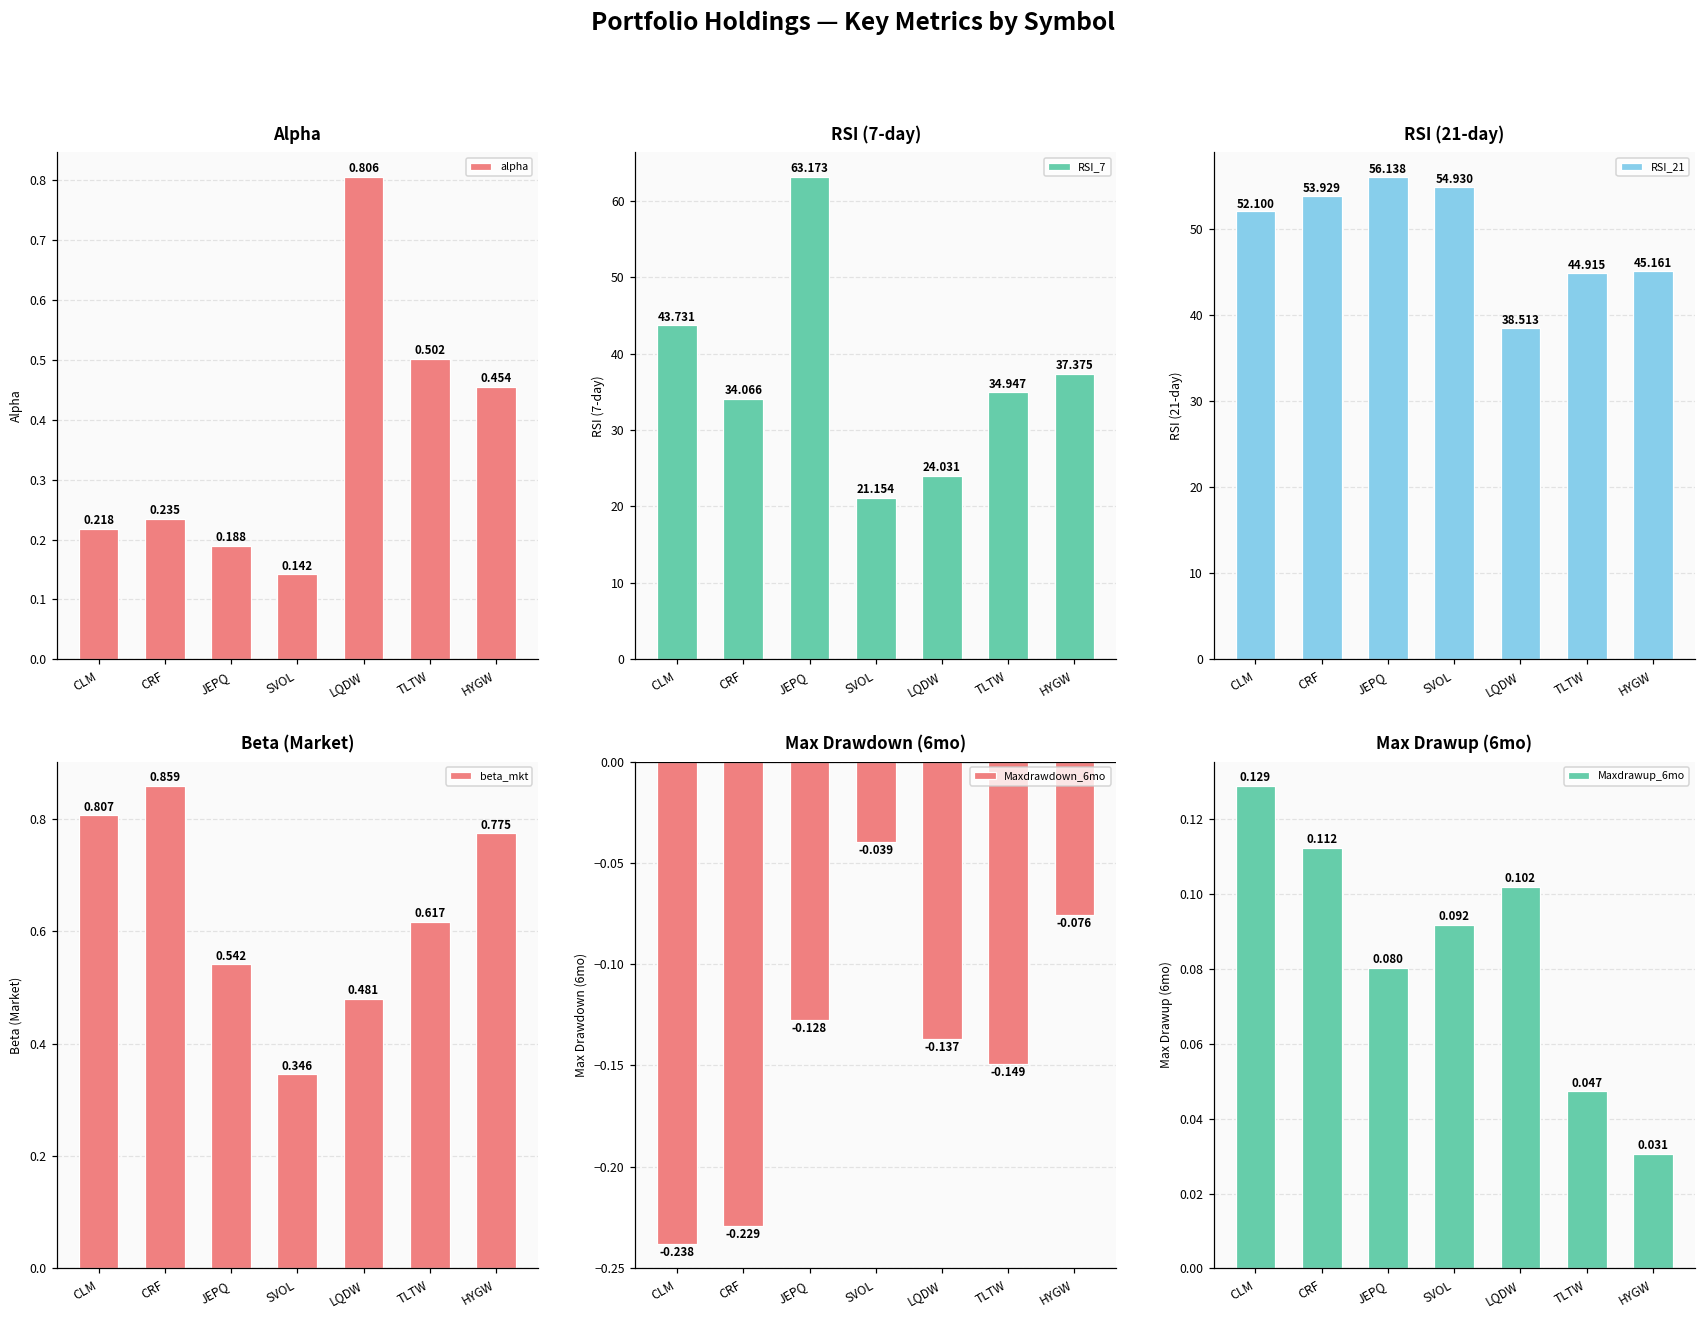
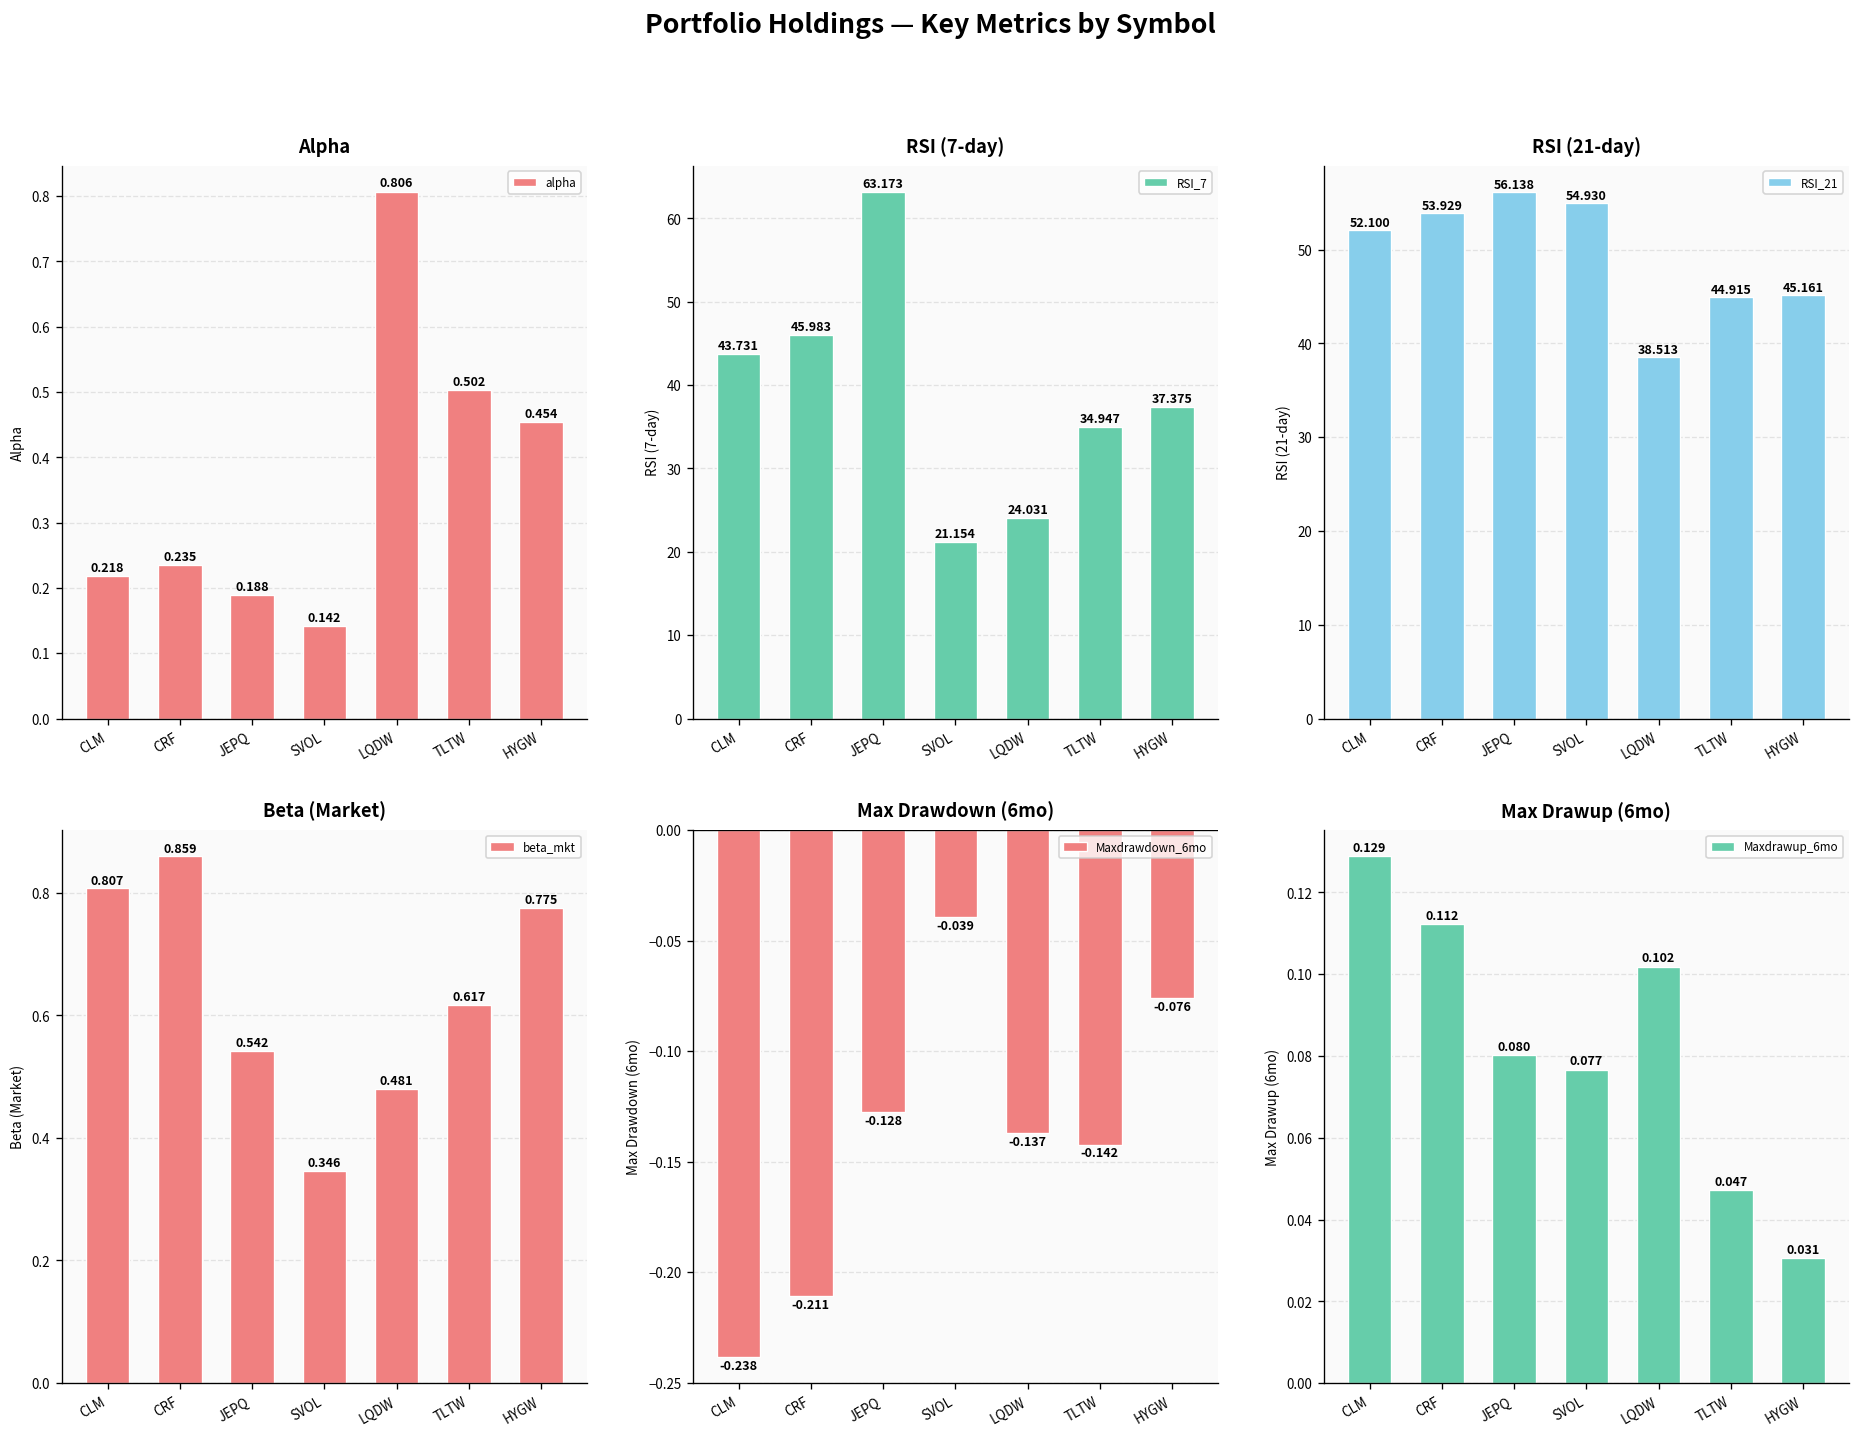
  {
    "Alpha": {
      "CLM": 0.218,
      "CRF": 0.235,
      "JEPQ": 0.188,
      "SVOL": 0.142,
      "LQDW": 0.806,
      "TLTW": 0.502,
      "HYGW": 0.454
    },
    "RSI (7-day)": {
      "CLM": 43.731,
-     "CRF": 34.066,
+     "CRF": 45.983,
      "JEPQ": 63.173,
      "SVOL": 21.154,
      "LQDW": 24.031,
      "TLTW": 34.947,
      "HYGW": 37.375
    },
    "RSI (21-day)": {
      "CLM": 52.100,
      "CRF": 53.929,
      "JEPQ": 56.138,
      "SVOL": 54.930,
      "LQDW": 38.513,
      "TLTW": 44.915,
      "HYGW": 45.161
    },
    "Beta (Market)": {
      "CLM": 0.807,
      "CRF": 0.859,
      "JEPQ": 0.542,
      "SVOL": 0.346,
      "LQDW": 0.481,
      "TLTW": 0.617,
      "HYGW": 0.775
    },
    "Max Drawdown (6mo)": {
      "CLM": -0.238,
-     "CRF": -0.229,
+     "CRF": -0.211,
      "JEPQ": -0.128,
      "SVOL": -0.039,
      "LQDW": -0.137,
-     "TLTW": -0.149,
+     "TLTW": -0.142,
      "HYGW": -0.076
    },
    "Max Drawup (6mo)": {
      "CLM": 0.129,
      "CRF": 0.112,
      "JEPQ": 0.080,
-     "SVOL": 0.092,
+     "SVOL": 0.077,
      "LQDW": 0.102,
      "TLTW": 0.047,
      "HYGW": 0.031
    }
  }
